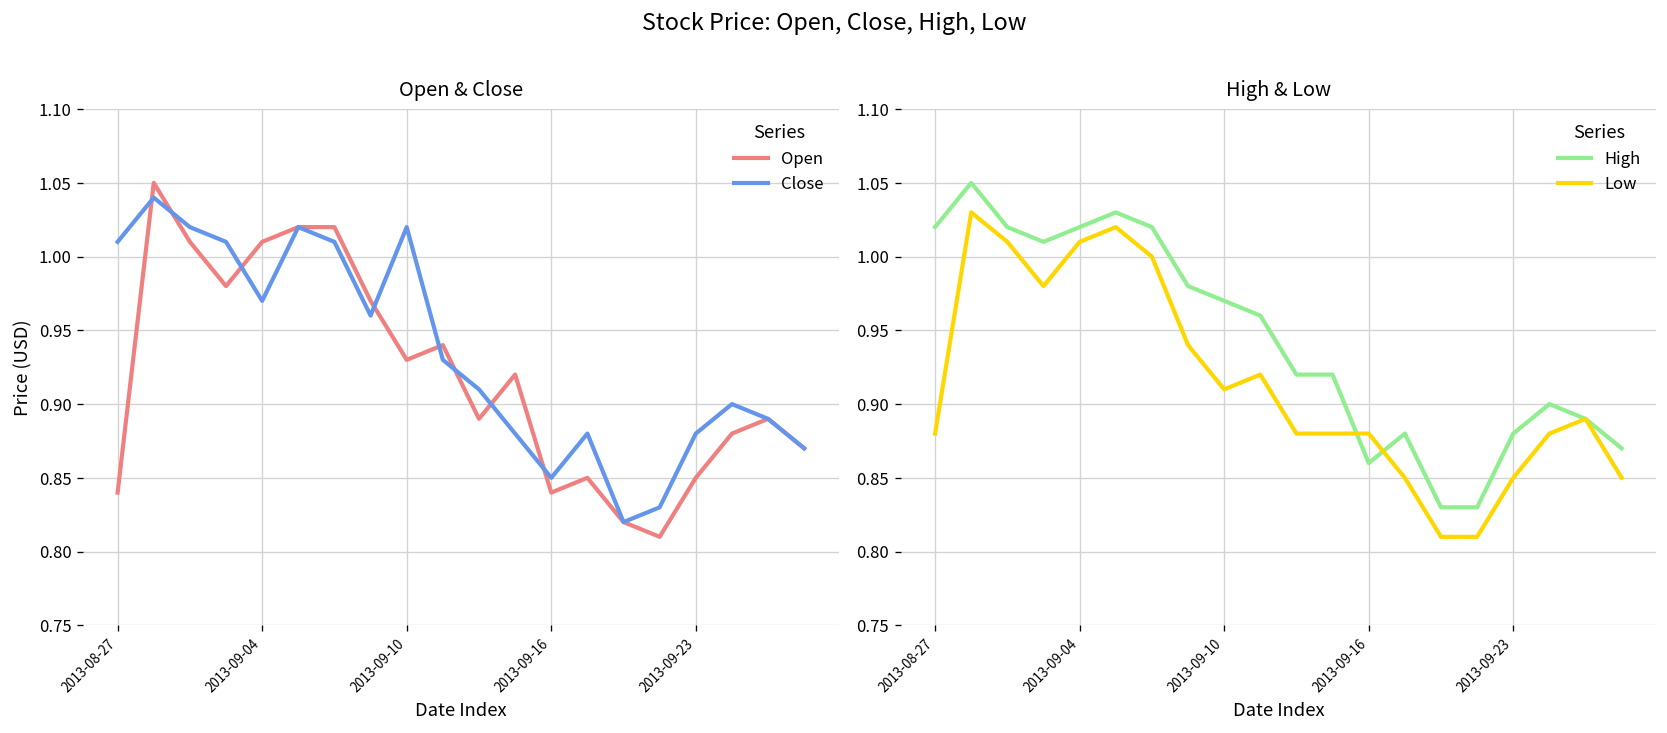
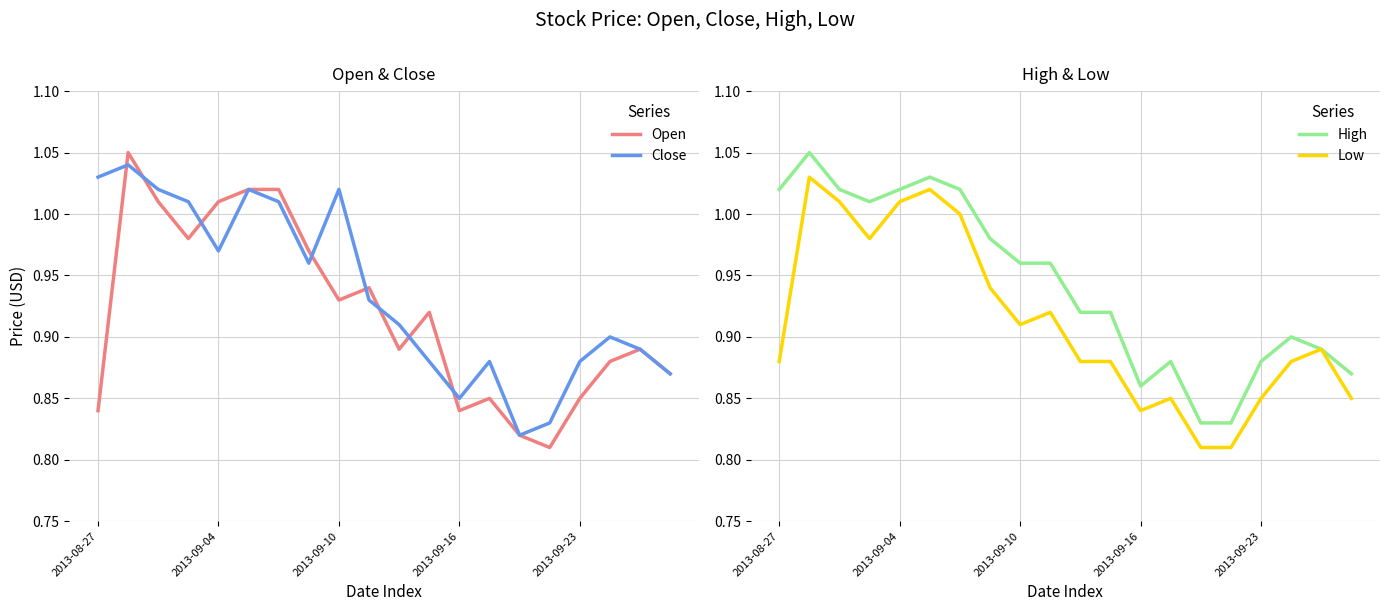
  {
    "Open & Close": {
      "Open": {
        "2013-08-27": 0.84,
        "2013-09-04": 1.01,
        "2013-09-10": 0.93,
        "2013-09-16": 0.84,
        "2013-09-23": 0.85
      },
      "Close": {
-       "2013-08-27": 1.01,
+       "2013-08-27": 1.03,
        "2013-09-04": 0.97,
        "2013-09-10": 1.02,
        "2013-09-16": 0.85,
        "2013-09-23": 0.88
      }
    },
    "High & Low": {
      "High": {
        "2013-08-27": 1.02,
        "2013-09-04": 1.02,
-       "2013-09-10": 0.97,
+       "2013-09-10": 0.96,
        "2013-09-16": 0.86,
        "2013-09-23": 0.88
      },
      "Low": {
        "2013-08-27": 0.88,
        "2013-09-04": 1.01,
        "2013-09-10": 0.91,
-       "2013-09-16": 0.88,
+       "2013-09-16": 0.84,
        "2013-09-23": 0.85
      }
    }
  }
